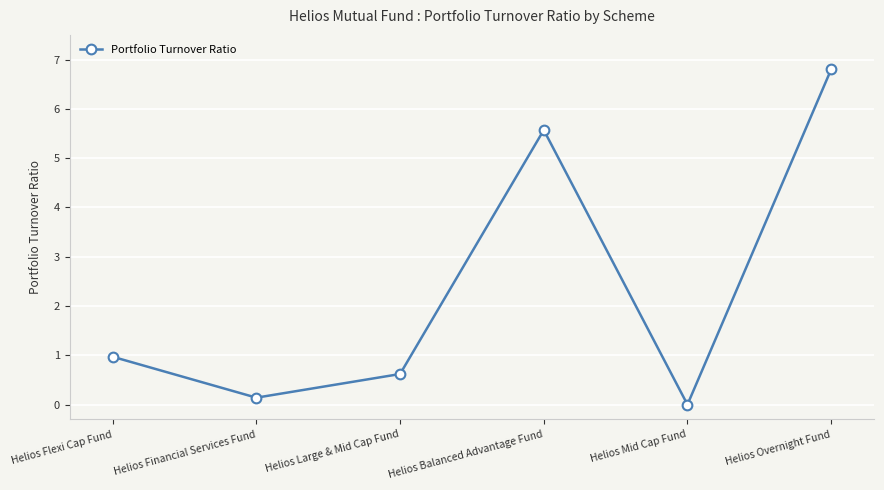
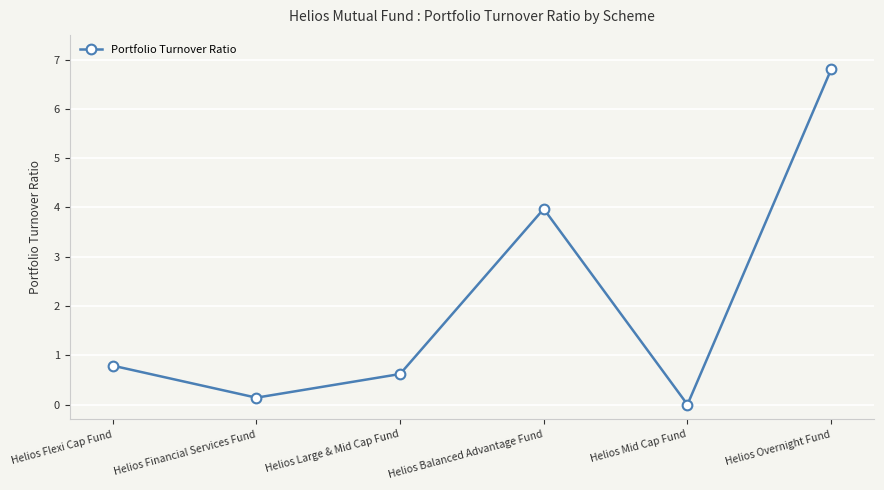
  {
-   "Helios Flexi Cap Fund": 1.0,
+   "Helios Flexi Cap Fund": 0.8,
    "Helios Financial Services Fund": 0.1,
    "Helios Large & Mid Cap Fund": 0.6,
-   "Helios Balanced Advantage Fund": 5.6,
+   "Helios Balanced Advantage Fund": 4.0,
    "Helios Mid Cap Fund": 0.0,
    "Helios Overnight Fund": 6.8
  }
